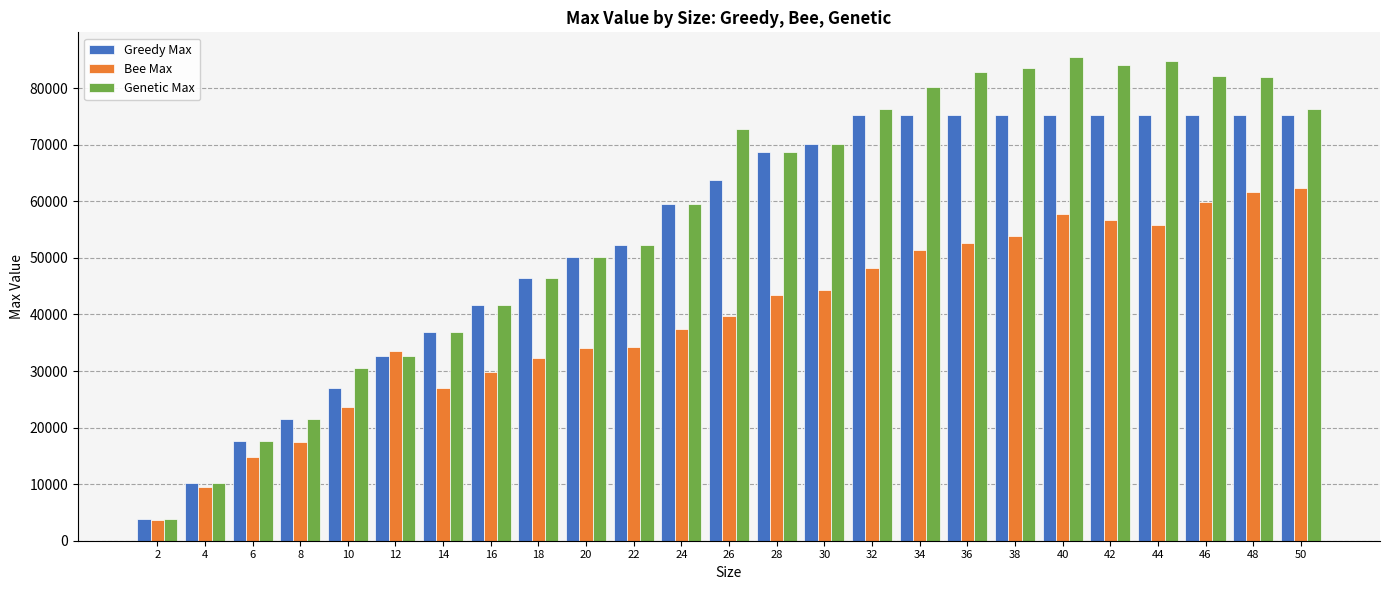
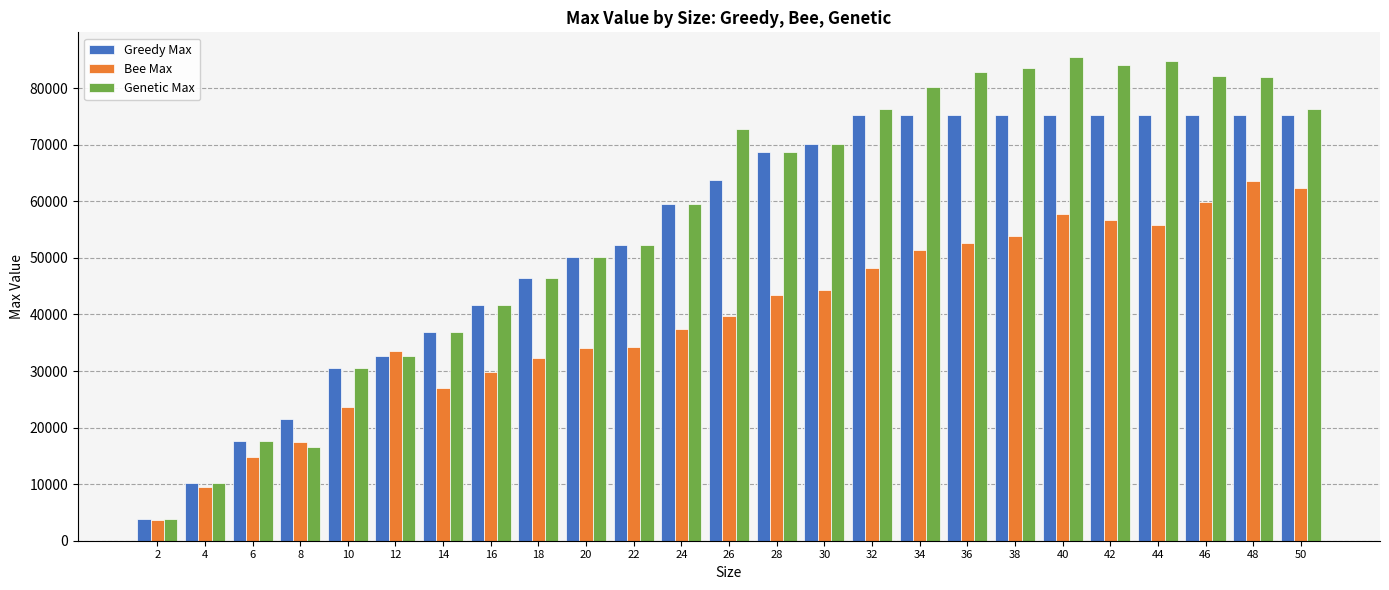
  {
    "Greedy Max": {
      "2": 4000,
      "4": 10000,
      "6": 18000,
      "8": 22000,
-     "10": 27000,
+     "10": 31000,
      "12": 33000,
      "14": 37000,
      "16": 42000,
      "18": 46000,
      "20": 50000,
      "22": 52000,
      "24": 59000,
      "26": 64000,
      "28": 69000,
      "30": 70000,
      "32": 75000,
      "34": 75000,
      "36": 75000,
      "38": 75000,
      "40": 75000,
      "42": 75000,
      "44": 75000,
      "46": 75000,
      "48": 75000,
      "50": 75000
    },
    "Bee Max": {
      "2": 4000,
      "4": 10000,
      "6": 15000,
      "8": 17000,
      "10": 24000,
      "12": 34000,
      "14": 27000,
      "16": 30000,
      "18": 32000,
      "20": 34000,
      "22": 34000,
      "24": 37000,
      "26": 40000,
      "28": 43000,
      "30": 44000,
      "32": 48000,
      "34": 51000,
      "36": 53000,
      "38": 54000,
      "40": 58000,
      "42": 57000,
      "44": 56000,
      "46": 60000,
-     "48": 62000,
+     "48": 64000,
      "50": 62000
    },
    "Genetic Max": {
      "2": 4000,
      "4": 10000,
      "6": 18000,
-     "8": 22000,
+     "8": 17000,
      "10": 31000,
      "12": 33000,
      "14": 37000,
      "16": 42000,
      "18": 46000,
      "20": 50000,
      "22": 52000,
      "24": 59000,
      "26": 73000,
      "28": 69000,
      "30": 70000,
      "32": 76000,
      "34": 80000,
      "36": 83000,
      "38": 84000,
      "40": 86000,
      "42": 84000,
      "44": 85000,
      "46": 82000,
      "48": 82000,
      "50": 76000
    }
  }
